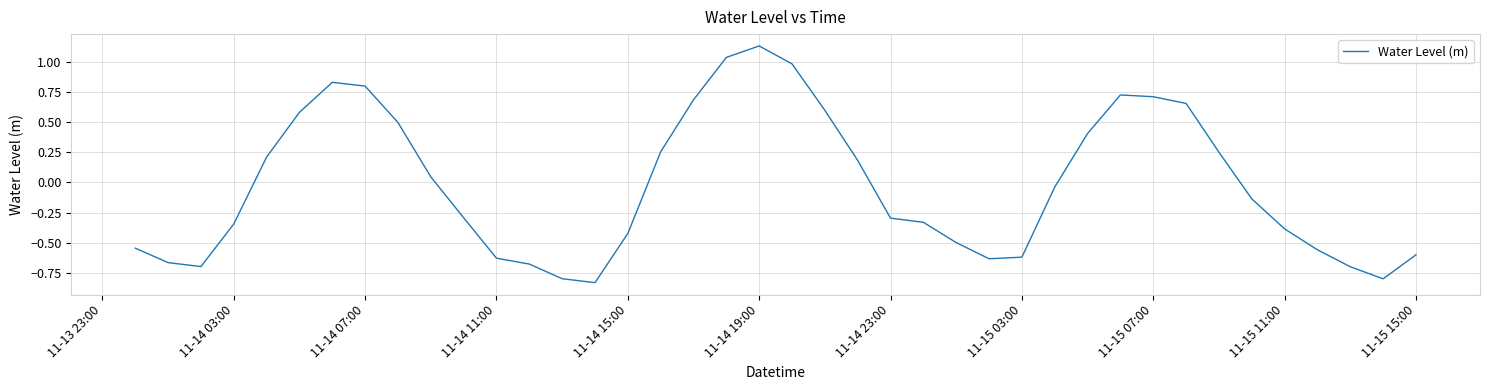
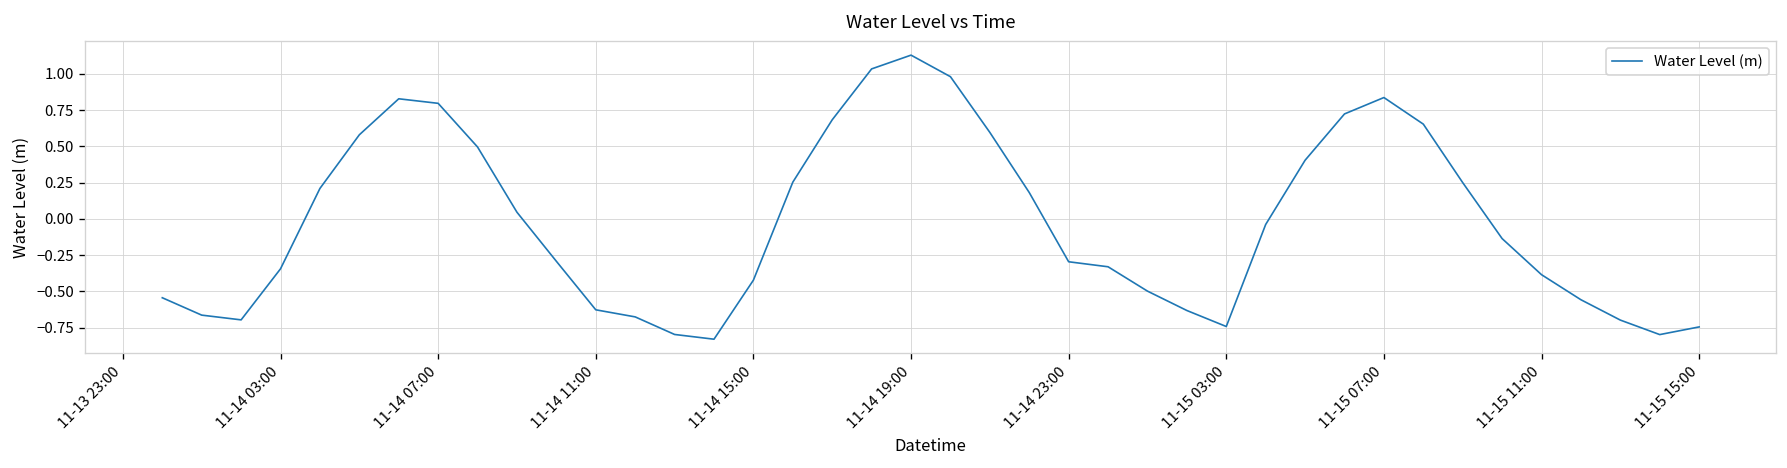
  {
    "11-14 03:00": -0.34,
    "11-14 07:00": 0.80,
    "11-14 11:00": -0.63,
    "11-14 15:00": -0.42,
    "11-14 19:00": 1.13,
    "11-14 23:00": -0.30,
-   "11-15 03:00": -0.62,
-   "11-15 07:00": 0.71,
+   "11-15 03:00": -0.74,
+   "11-15 07:00": 0.84,
    "11-15 11:00": -0.39,
-   "11-15 15:00": -0.60
+   "11-15 15:00": -0.75
  }
